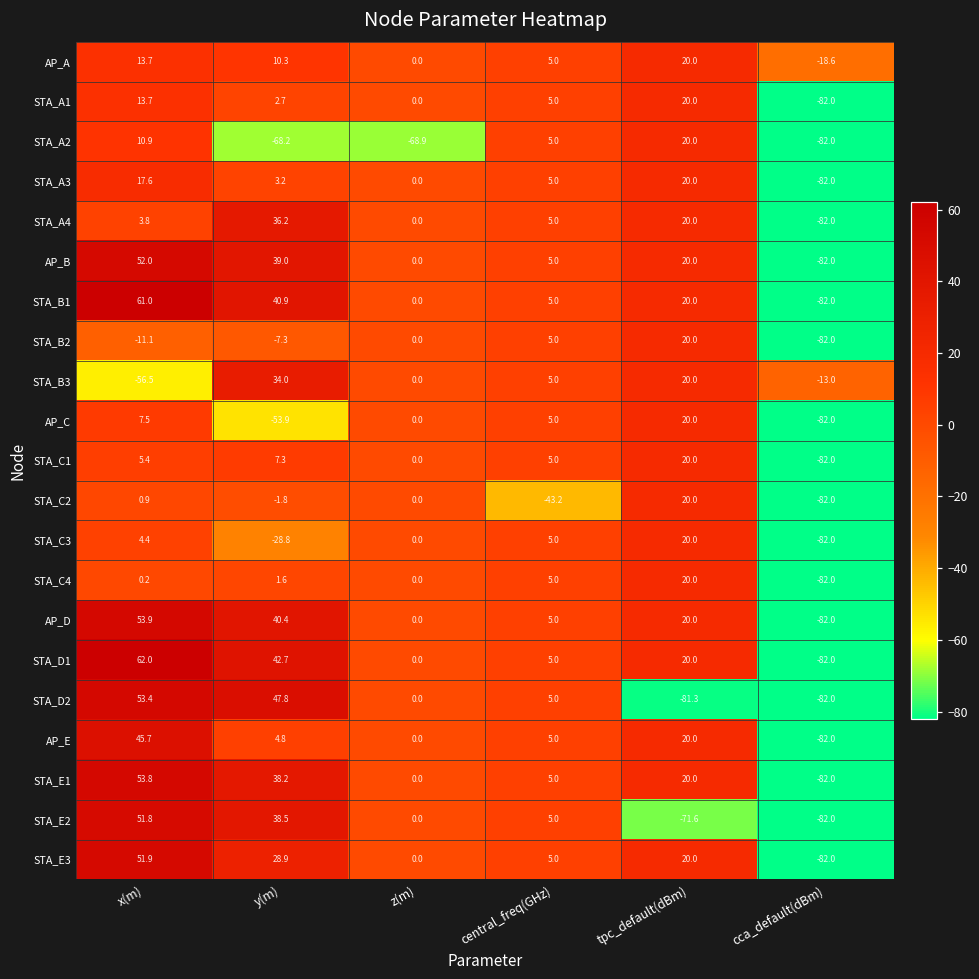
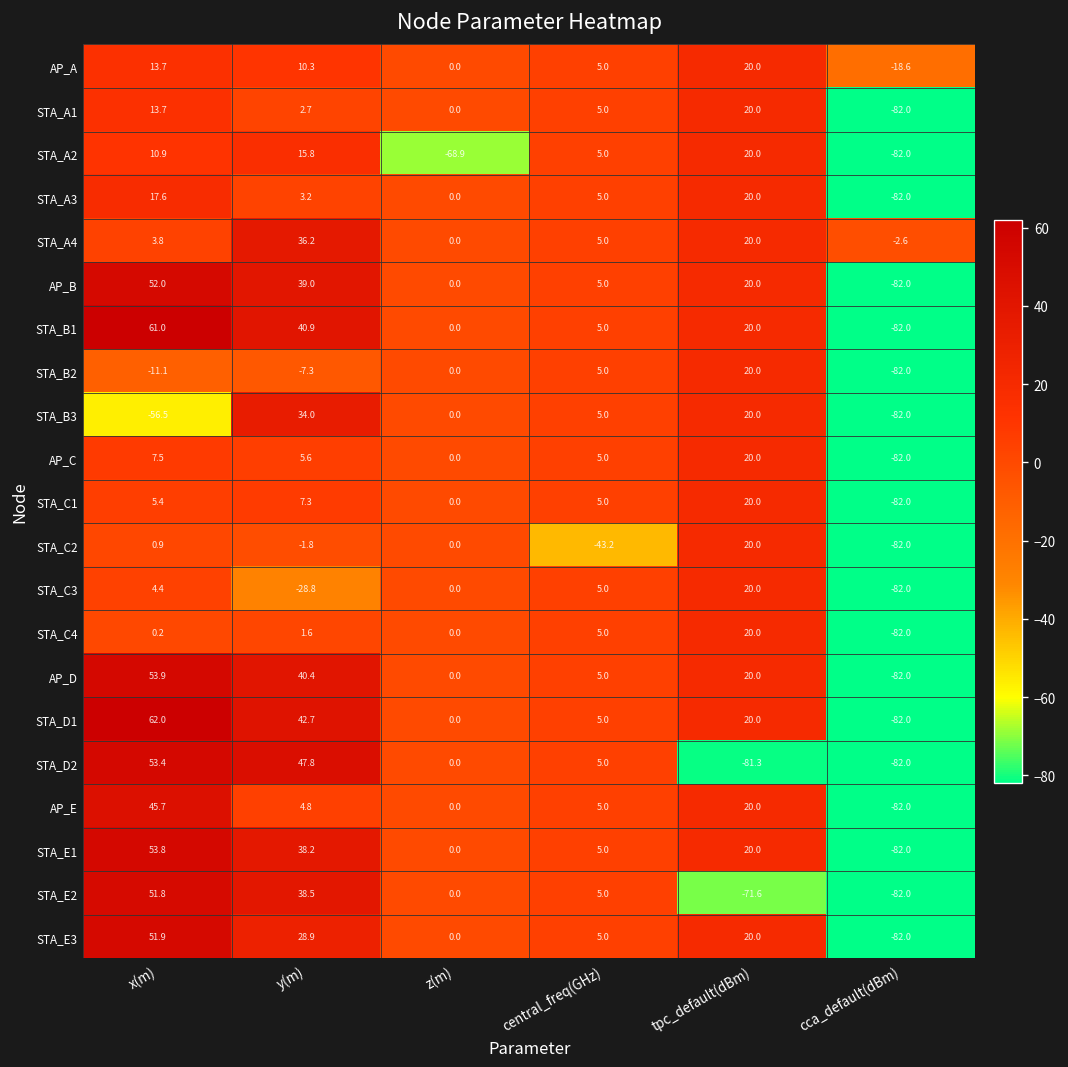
  {
    "AP_A": {
      "x(m)": 13.7,
      "y(m)": 10.3,
      "z(m)": 0.0,
      "central_freq(GHz)": 5.0,
      "tpc_default(dBm)": 20.0,
      "cca_default(dBm)": -18.6
    },
    "STA_A1": {
      "x(m)": 13.7,
      "y(m)": 2.7,
      "z(m)": 0.0,
      "central_freq(GHz)": 5.0,
      "tpc_default(dBm)": 20.0,
      "cca_default(dBm)": -82.0
    },
    "STA_A2": {
      "x(m)": 10.9,
-     "y(m)": -68.2,
+     "y(m)": 15.8,
      "z(m)": -68.9,
      "central_freq(GHz)": 5.0,
      "tpc_default(dBm)": 20.0,
      "cca_default(dBm)": -82.0
    },
    "STA_A3": {
      "x(m)": 17.6,
      "y(m)": 3.2,
      "z(m)": 0.0,
      "central_freq(GHz)": 5.0,
      "tpc_default(dBm)": 20.0,
      "cca_default(dBm)": -82.0
    },
    "STA_A4": {
      "x(m)": 3.8,
      "y(m)": 36.2,
      "z(m)": 0.0,
      "central_freq(GHz)": 5.0,
      "tpc_default(dBm)": 20.0,
-     "cca_default(dBm)": -82.0
+     "cca_default(dBm)": -2.6
    },
    "AP_B": {
      "x(m)": 52.0,
      "y(m)": 39.0,
      "z(m)": 0.0,
      "central_freq(GHz)": 5.0,
      "tpc_default(dBm)": 20.0,
      "cca_default(dBm)": -82.0
    },
    "STA_B1": {
      "x(m)": 61.0,
      "y(m)": 40.9,
      "z(m)": 0.0,
      "central_freq(GHz)": 5.0,
      "tpc_default(dBm)": 20.0,
      "cca_default(dBm)": -82.0
    },
    "STA_B2": {
      "x(m)": -11.1,
      "y(m)": -7.3,
      "z(m)": 0.0,
      "central_freq(GHz)": 5.0,
      "tpc_default(dBm)": 20.0,
      "cca_default(dBm)": -82.0
    },
    "STA_B3": {
      "x(m)": -56.5,
      "y(m)": 34.0,
      "z(m)": 0.0,
      "central_freq(GHz)": 5.0,
      "tpc_default(dBm)": 20.0,
-     "cca_default(dBm)": -13.0
+     "cca_default(dBm)": -82.0
    },
    "AP_C": {
      "x(m)": 7.5,
-     "y(m)": -53.9,
+     "y(m)": 5.6,
      "z(m)": 0.0,
      "central_freq(GHz)": 5.0,
      "tpc_default(dBm)": 20.0,
      "cca_default(dBm)": -82.0
    },
    "STA_C1": {
      "x(m)": 5.4,
      "y(m)": 7.3,
      "z(m)": 0.0,
      "central_freq(GHz)": 5.0,
      "tpc_default(dBm)": 20.0,
      "cca_default(dBm)": -82.0
    },
    "STA_C2": {
      "x(m)": 0.9,
      "y(m)": -1.8,
      "z(m)": 0.0,
      "central_freq(GHz)": -43.2,
      "tpc_default(dBm)": 20.0,
      "cca_default(dBm)": -82.0
    },
    "STA_C3": {
      "x(m)": 4.4,
      "y(m)": -28.8,
      "z(m)": 0.0,
      "central_freq(GHz)": 5.0,
      "tpc_default(dBm)": 20.0,
      "cca_default(dBm)": -82.0
    },
    "STA_C4": {
      "x(m)": 0.2,
      "y(m)": 1.6,
      "z(m)": 0.0,
      "central_freq(GHz)": 5.0,
      "tpc_default(dBm)": 20.0,
      "cca_default(dBm)": -82.0
    },
    "AP_D": {
      "x(m)": 53.9,
      "y(m)": 40.4,
      "z(m)": 0.0,
      "central_freq(GHz)": 5.0,
      "tpc_default(dBm)": 20.0,
      "cca_default(dBm)": -82.0
    },
    "STA_D1": {
      "x(m)": 62.0,
      "y(m)": 42.7,
      "z(m)": 0.0,
      "central_freq(GHz)": 5.0,
      "tpc_default(dBm)": 20.0,
      "cca_default(dBm)": -82.0
    },
    "STA_D2": {
      "x(m)": 53.4,
      "y(m)": 47.8,
      "z(m)": 0.0,
      "central_freq(GHz)": 5.0,
      "tpc_default(dBm)": -81.3,
      "cca_default(dBm)": -82.0
    },
    "AP_E": {
      "x(m)": 45.7,
      "y(m)": 4.8,
      "z(m)": 0.0,
      "central_freq(GHz)": 5.0,
      "tpc_default(dBm)": 20.0,
      "cca_default(dBm)": -82.0
    },
    "STA_E1": {
      "x(m)": 53.8,
      "y(m)": 38.2,
      "z(m)": 0.0,
      "central_freq(GHz)": 5.0,
      "tpc_default(dBm)": 20.0,
      "cca_default(dBm)": -82.0
    },
    "STA_E2": {
      "x(m)": 51.8,
      "y(m)": 38.5,
      "z(m)": 0.0,
      "central_freq(GHz)": 5.0,
      "tpc_default(dBm)": -71.6,
      "cca_default(dBm)": -82.0
    },
    "STA_E3": {
      "x(m)": 51.9,
      "y(m)": 28.9,
      "z(m)": 0.0,
      "central_freq(GHz)": 5.0,
      "tpc_default(dBm)": 20.0,
      "cca_default(dBm)": -82.0
    }
  }
